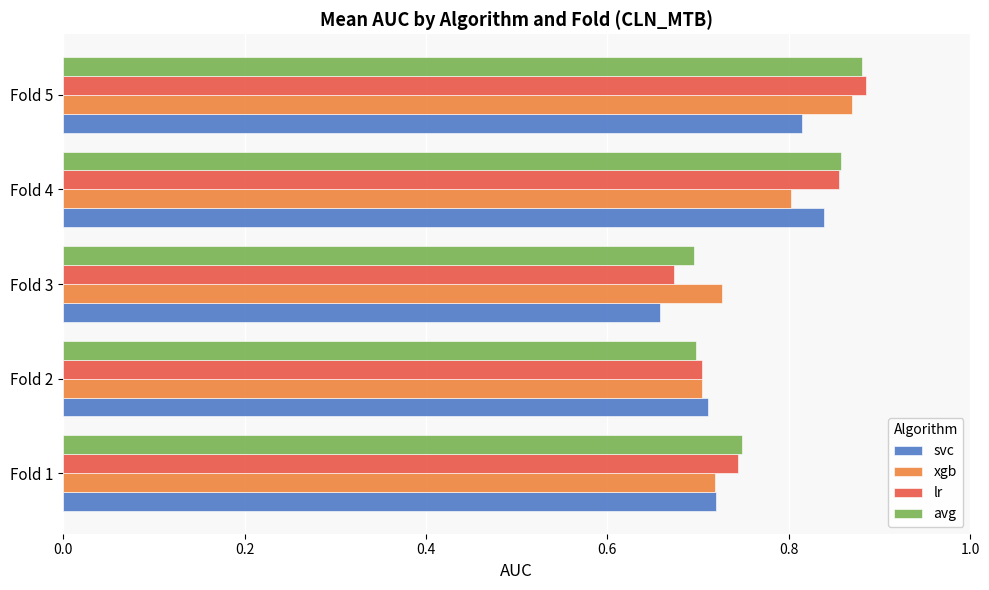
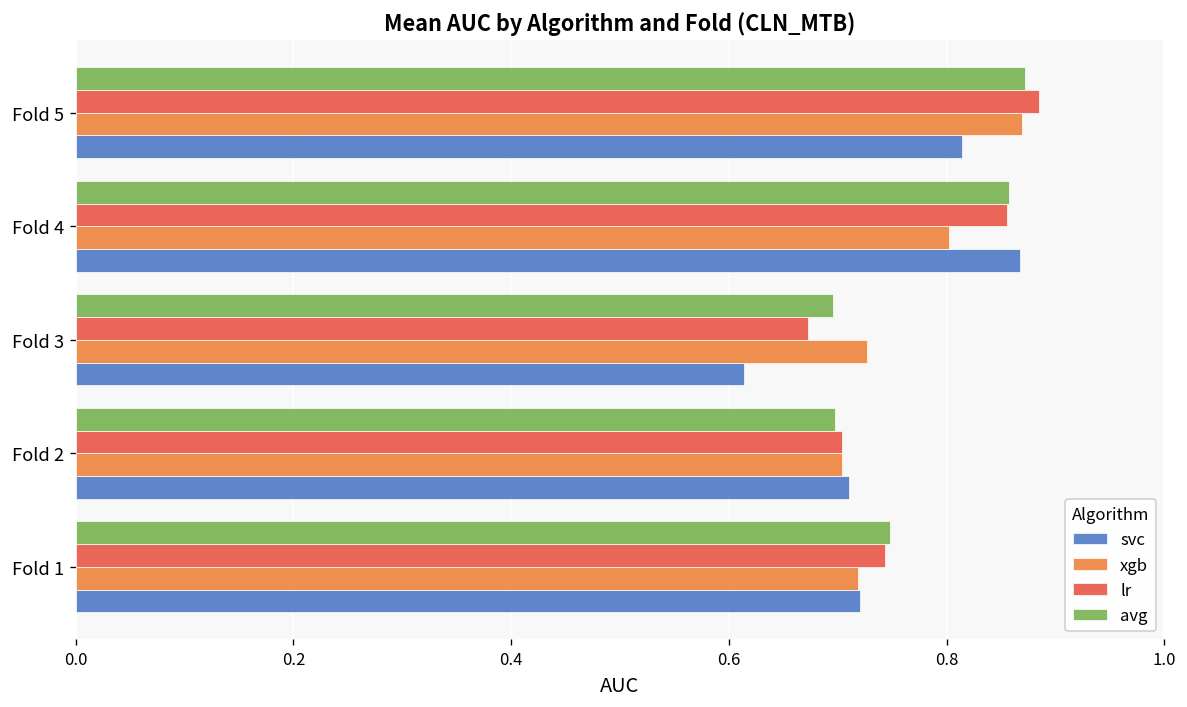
  {
    "svc": {
      "Fold 5": 0.81,
-     "Fold 4": 0.84,
-     "Fold 3": 0.66,
+     "Fold 4": 0.87,
+     "Fold 3": 0.61,
      "Fold 2": 0.71,
      "Fold 1": 0.72
    },
    "avg": {
-     "Fold 5": 0.88,
+     "Fold 5": 0.87,
      "Fold 4": 0.86,
      "Fold 3": 0.70,
      "Fold 2": 0.70,
      "Fold 1": 0.75
    }
  }
